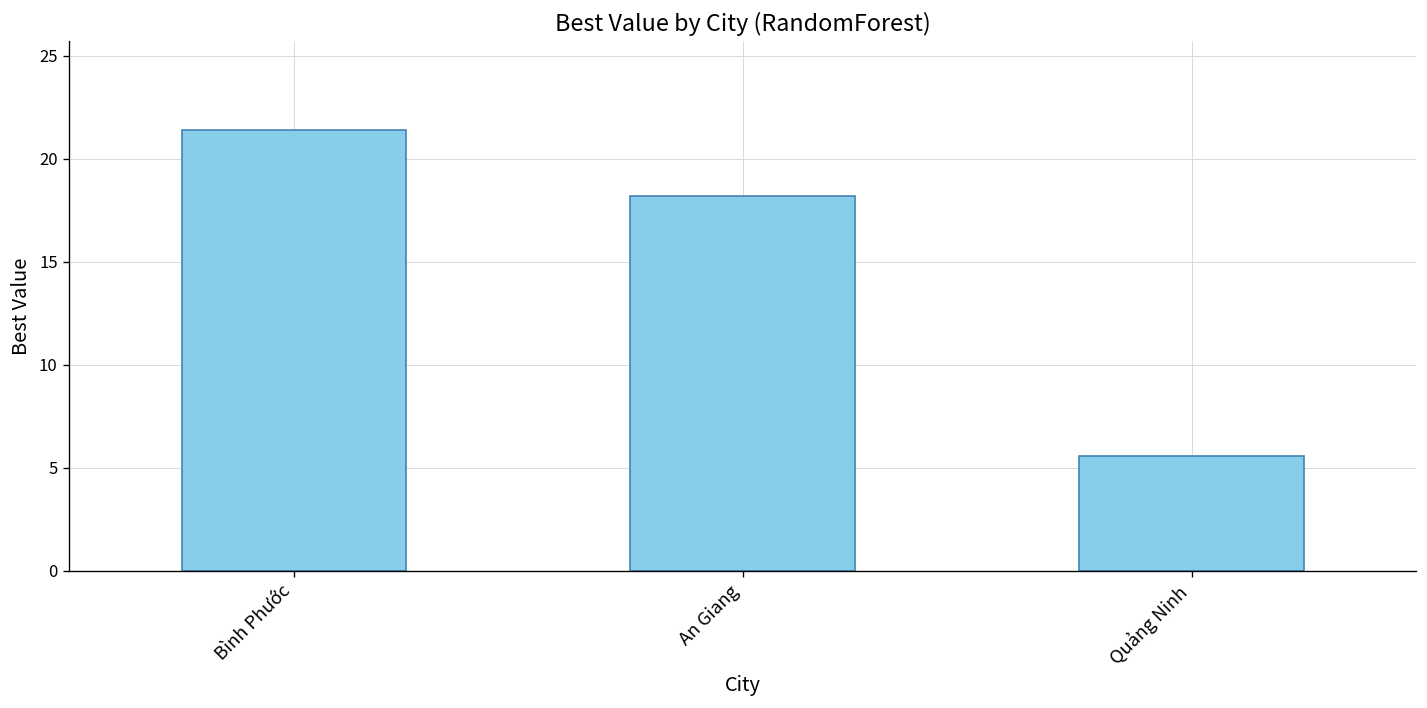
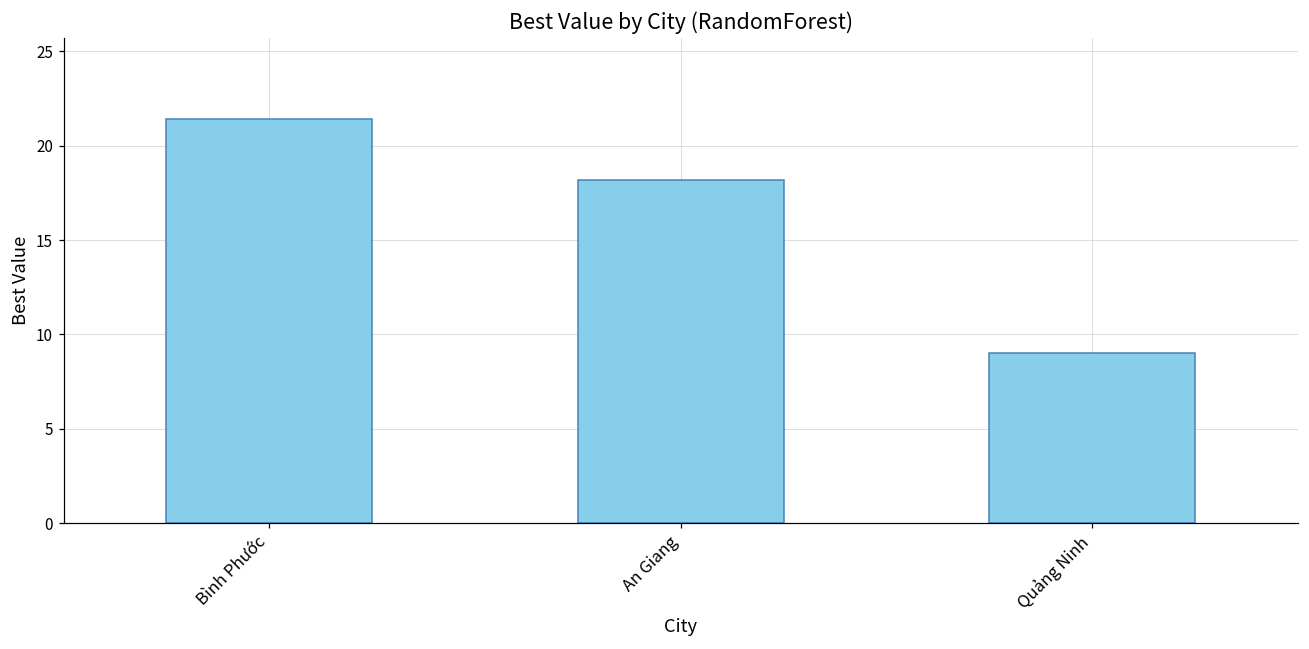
  {
    "Bình Phước": 21.4,
    "An Giang": 18.2,
-   "Quảng Ninh": 5.6
+   "Quảng Ninh": 9.0
  }
